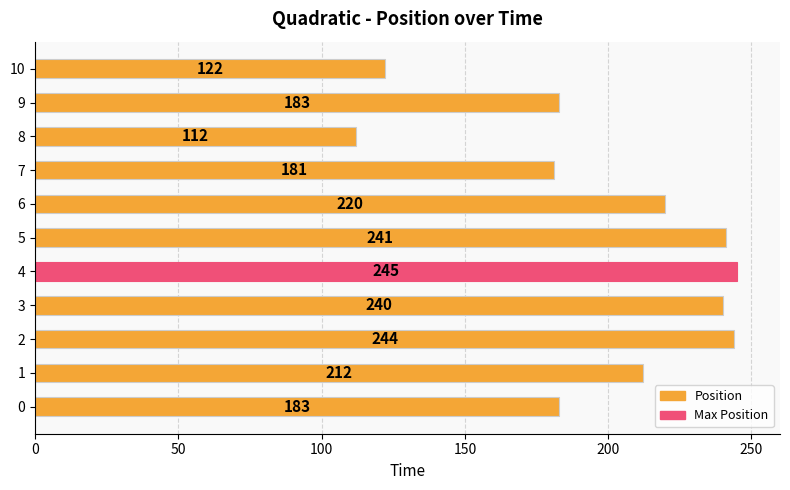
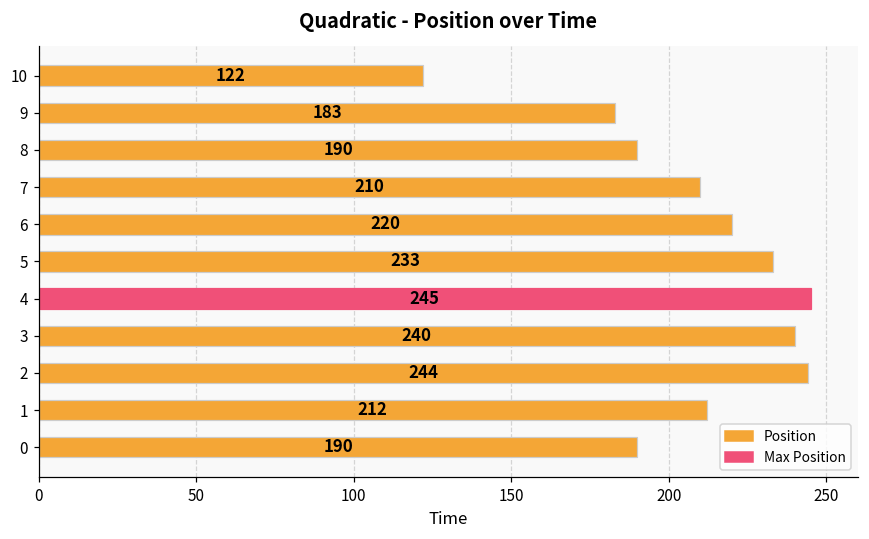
  {
    "10": 122,
    "9": 183,
-   "8": 112,
-   "7": 181,
+   "8": 190,
+   "7": 210,
    "6": 220,
-   "5": 241,
+   "5": 233,
    "4": 245,
    "3": 240,
    "2": 244,
    "1": 212,
-   "0": 183
+   "0": 190
  }
